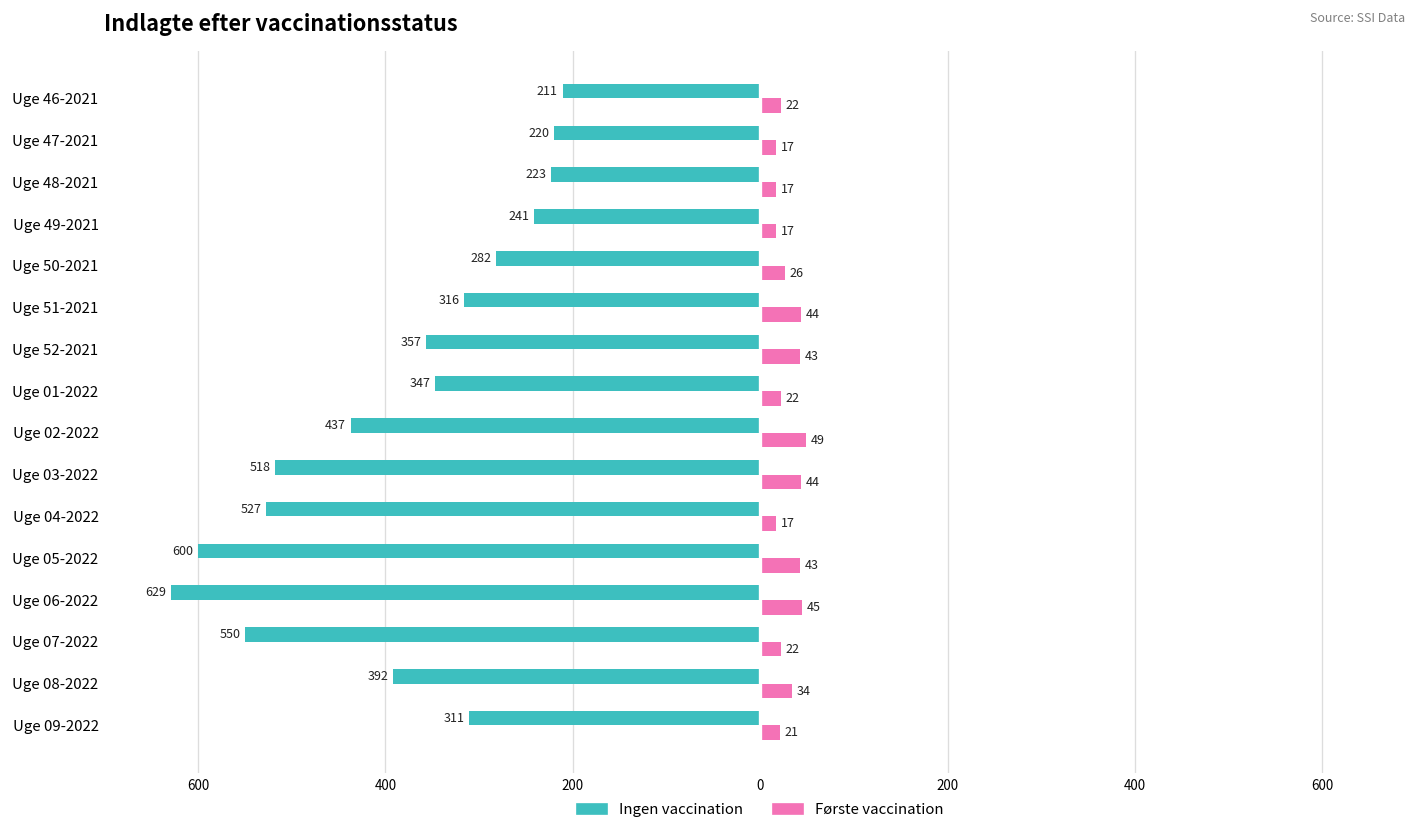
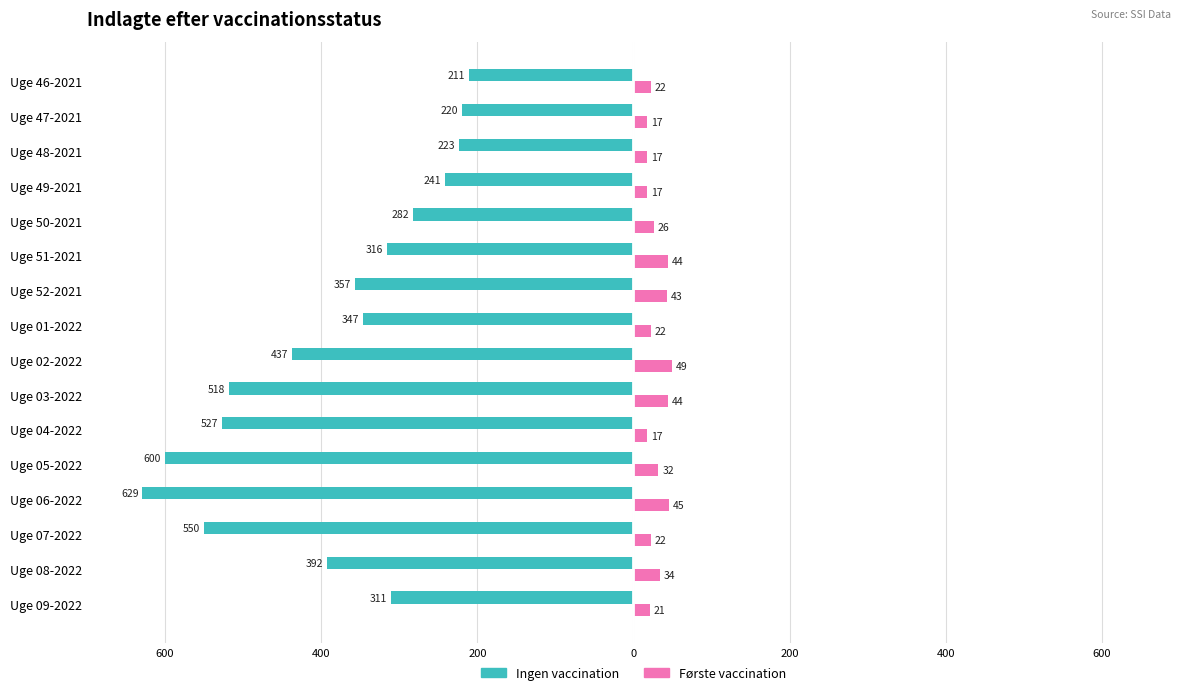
  {
    "Første vaccination": {
      "Uge 46-2021": 22,
      "Uge 47-2021": 17,
      "Uge 48-2021": 17,
      "Uge 49-2021": 17,
      "Uge 50-2021": 26,
      "Uge 51-2021": 44,
      "Uge 52-2021": 43,
      "Uge 01-2022": 22,
      "Uge 02-2022": 49,
      "Uge 03-2022": 44,
      "Uge 04-2022": 17,
-     "Uge 05-2022": 43,
+     "Uge 05-2022": 32,
      "Uge 06-2022": 45,
      "Uge 07-2022": 22,
      "Uge 08-2022": 34,
      "Uge 09-2022": 21
    }
  }
